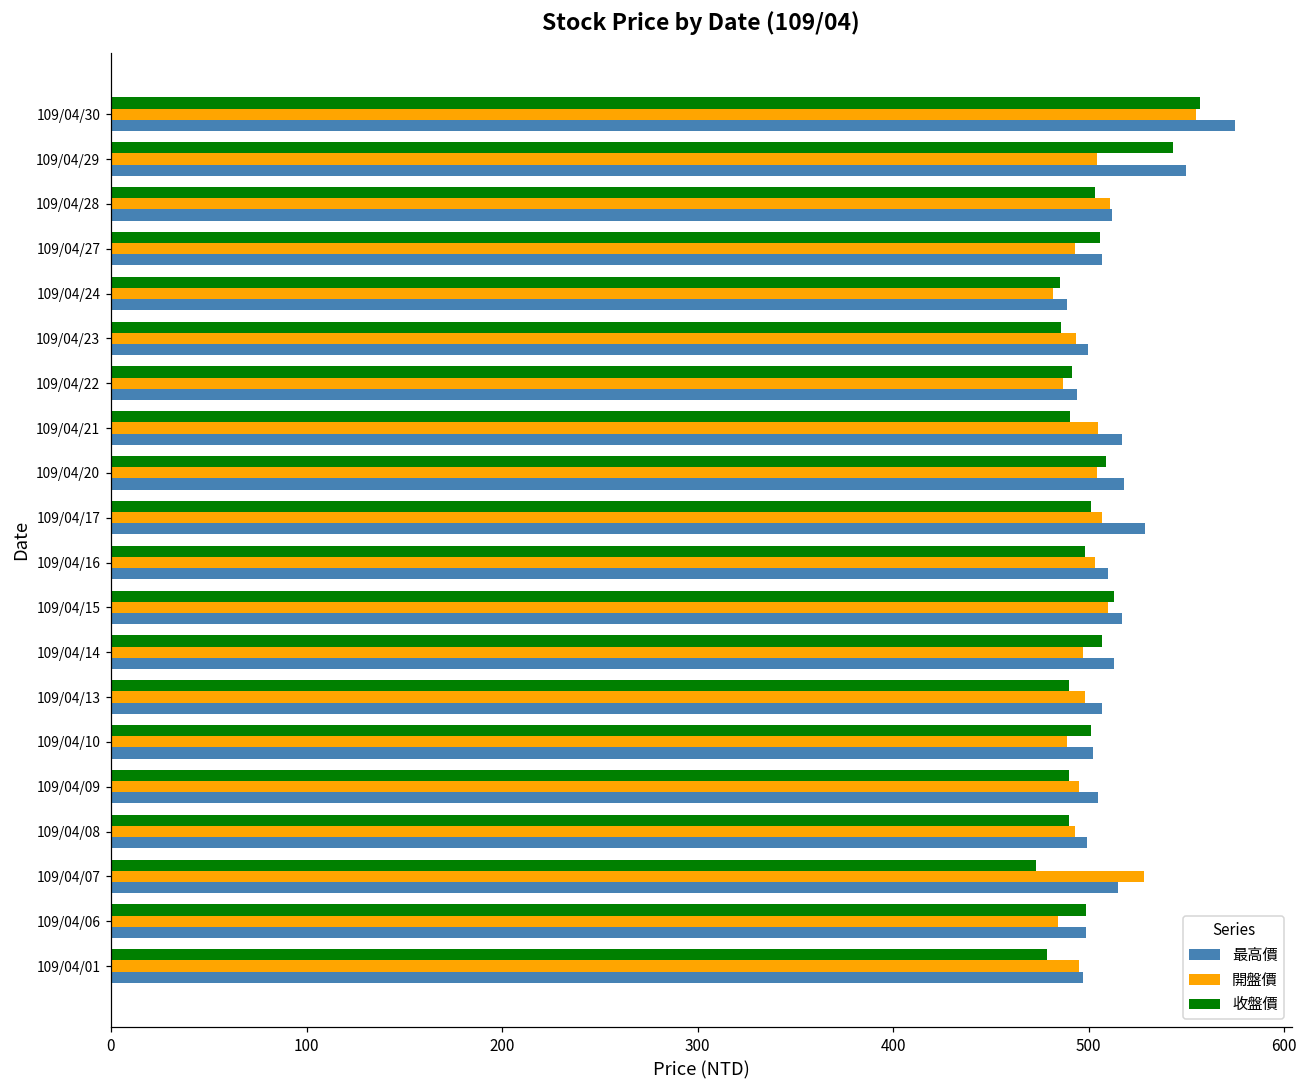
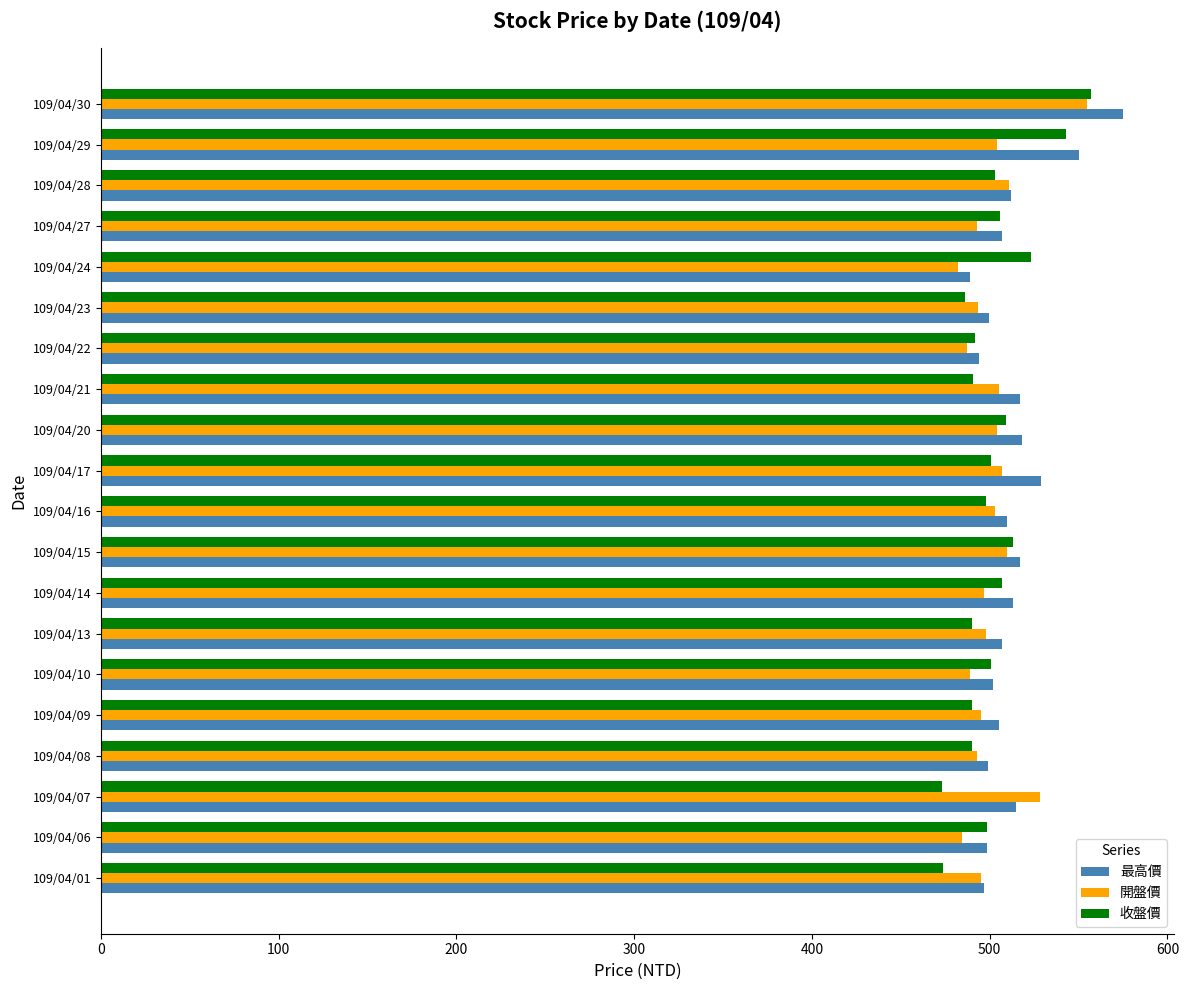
  {
    "最高價": {
      "109/04/30": 575,
      "109/04/29": 550,
      "109/04/28": 512,
      "109/04/27": 507,
      "109/04/24": 489,
      "109/04/23": 500,
      "109/04/22": 494,
      "109/04/21": 517,
      "109/04/20": 518,
      "109/04/17": 529,
      "109/04/16": 510,
      "109/04/15": 517,
      "109/04/14": 513,
      "109/04/13": 507,
      "109/04/10": 502,
      "109/04/09": 505,
      "109/04/08": 499,
      "109/04/07": 515,
      "109/04/06": 499,
      "109/04/01": 497
    },
    "開盤價": {
      "109/04/30": 555,
      "109/04/29": 504,
      "109/04/28": 511,
      "109/04/27": 493,
      "109/04/24": 482,
      "109/04/23": 494,
      "109/04/22": 487,
      "109/04/21": 505,
      "109/04/20": 504,
      "109/04/17": 507,
      "109/04/16": 503,
      "109/04/15": 510,
      "109/04/14": 497,
      "109/04/13": 498,
      "109/04/10": 489,
      "109/04/09": 495,
      "109/04/08": 493,
      "109/04/07": 529,
      "109/04/06": 485,
      "109/04/01": 495
    },
    "收盤價": {
      "109/04/30": 557,
      "109/04/29": 543,
      "109/04/28": 503,
      "109/04/27": 506,
-     "109/04/24": 486,
+     "109/04/24": 523,
      "109/04/23": 486,
      "109/04/22": 492,
      "109/04/21": 491,
      "109/04/20": 509,
      "109/04/17": 501,
      "109/04/16": 498,
      "109/04/15": 513,
      "109/04/14": 507,
      "109/04/13": 490,
      "109/04/10": 501,
      "109/04/09": 490,
      "109/04/08": 490,
      "109/04/07": 473,
      "109/04/06": 499,
-     "109/04/01": 479
+     "109/04/01": 474
    }
  }
